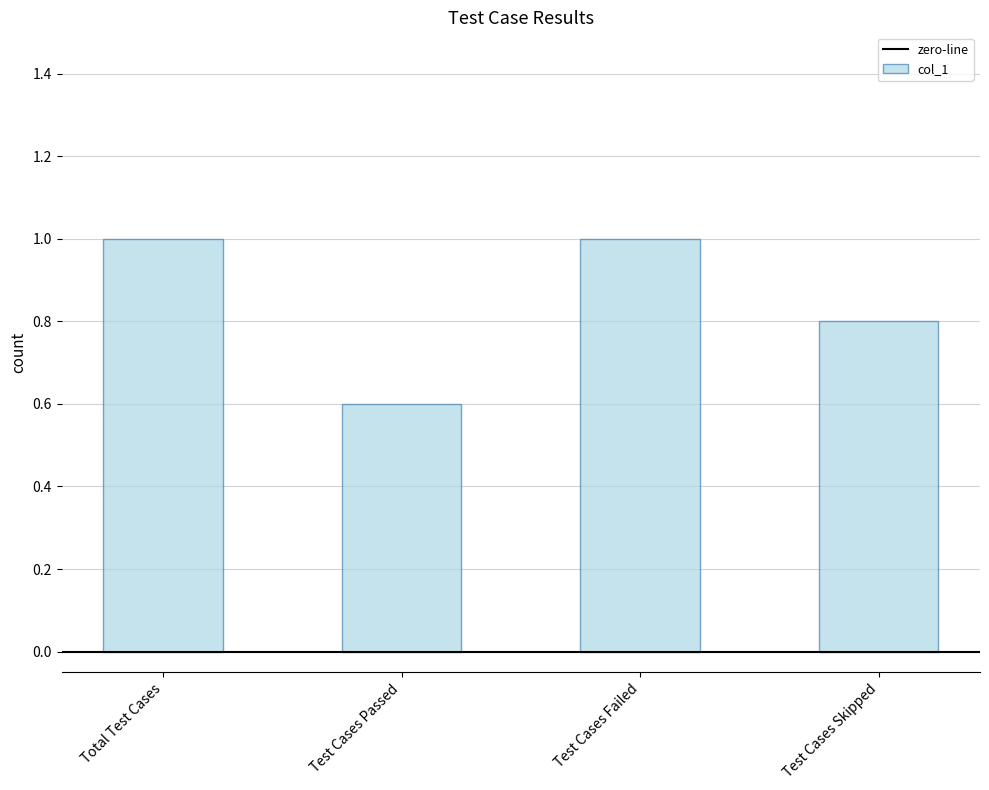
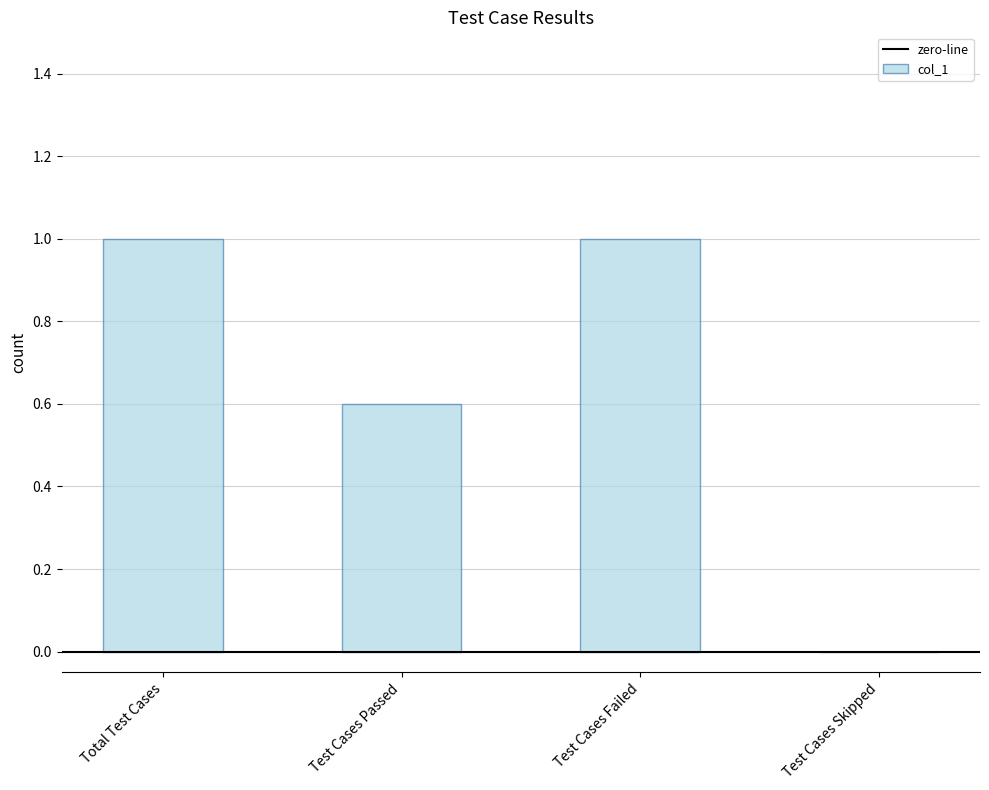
  {
    "Total Test Cases": 1.0,
    "Test Cases Passed": 0.6,
    "Test Cases Failed": 1.0,
-   "Test Cases Skipped": 0.8
+   "Test Cases Skipped": 0.0
  }
